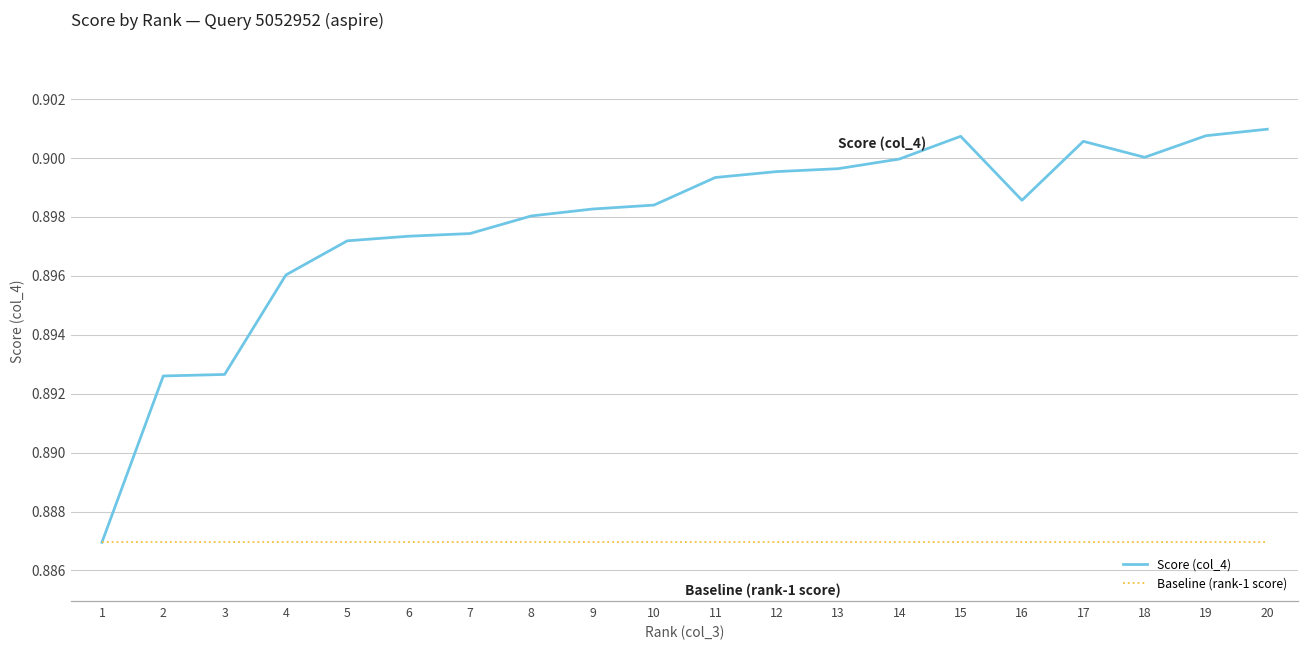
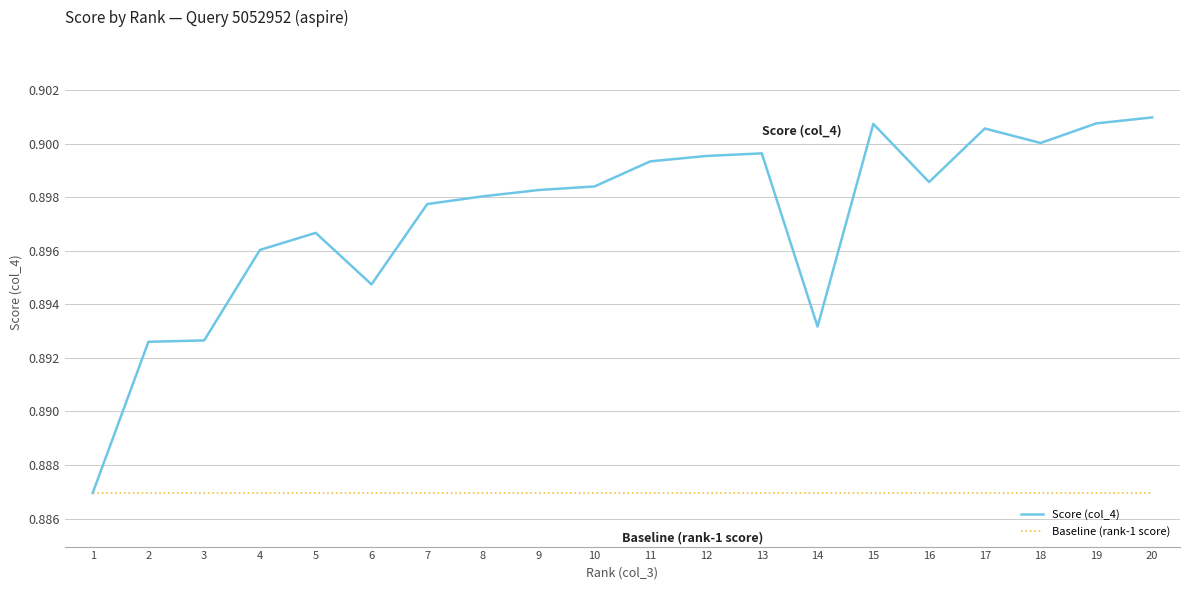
  {
    "Score (col_4)": {
      "2": 0.8926,
      "3": 0.8927,
      "4": 0.8960,
-     "5": 0.8972,
-     "6": 0.8973,
-     "7": 0.8974,
+     "5": 0.8967,
+     "6": 0.8947,
+     "7": 0.8977,
      "8": 0.8980,
      "9": 0.8983,
      "10": 0.8984,
      "11": 0.8993,
      "12": 0.8995,
      "13": 0.8996,
-     "14": 0.9000,
+     "14": 0.8932,
      "15": 0.9007,
      "16": 0.8986,
      "17": 0.9006,
      "18": 0.9000,
      "19": 0.9008,
      "20": 0.9010
    },
    "Baseline (rank-1 score)": {
      "2": 0.8870,
      "3": 0.8870,
      "4": 0.8870,
      "5": 0.8870,
      "6": 0.8870,
      "7": 0.8870,
      "8": 0.8870,
      "9": 0.8870,
      "10": 0.8870,
      "11": 0.8870,
      "12": 0.8870,
      "13": 0.8870,
      "14": 0.8870,
      "15": 0.8870,
      "16": 0.8870,
      "17": 0.8870,
      "18": 0.8870,
      "19": 0.8870,
      "20": 0.8870
    }
  }
